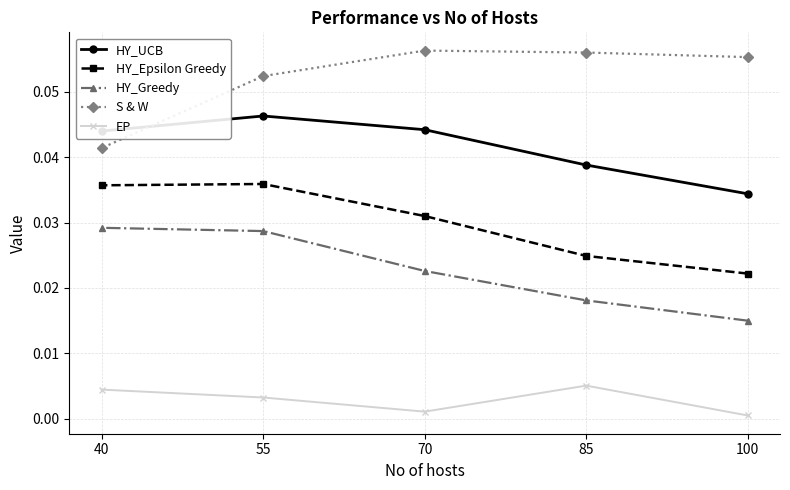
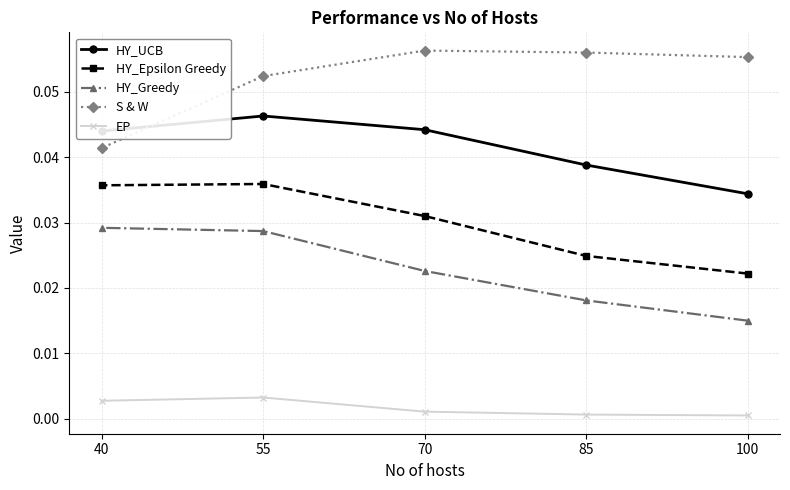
  {
    "EP": {
-     "40": 0.004,
+     "40": 0.003,
      "55": 0.003,
      "70": 0.001,
-     "85": 0.005,
+     "85": 0.001,
      "100": 0.001
    }
  }
